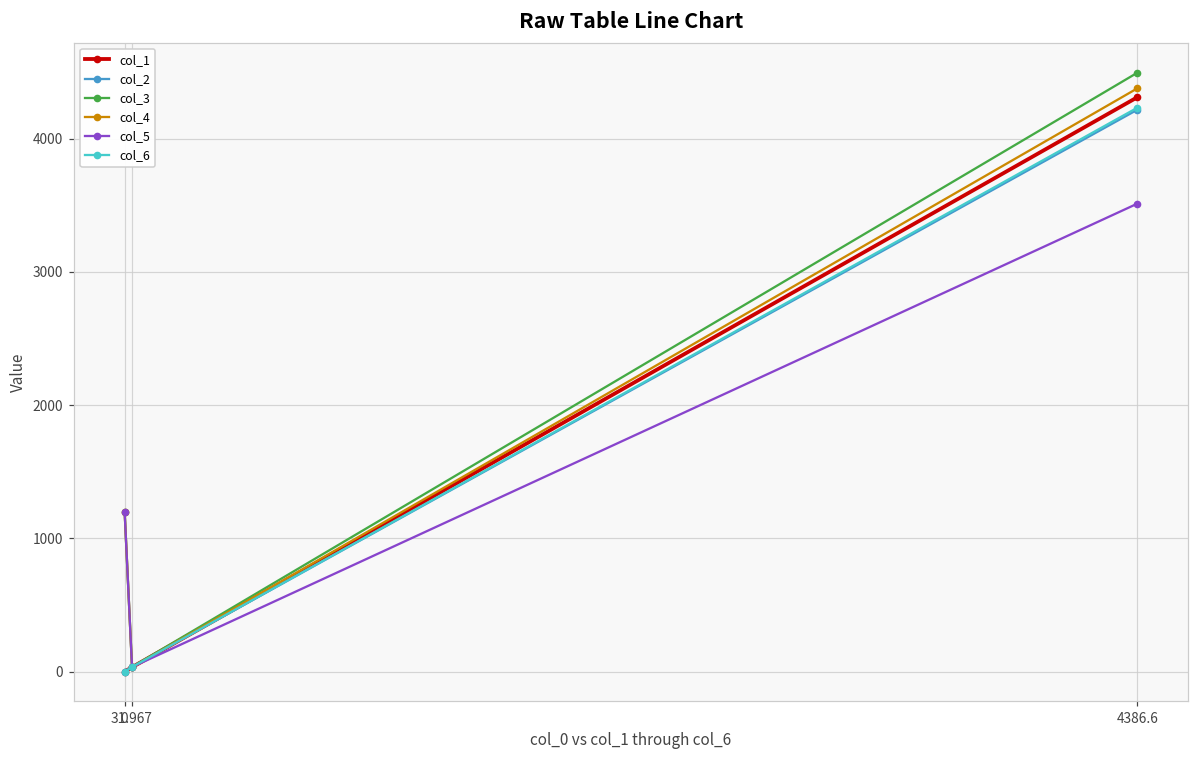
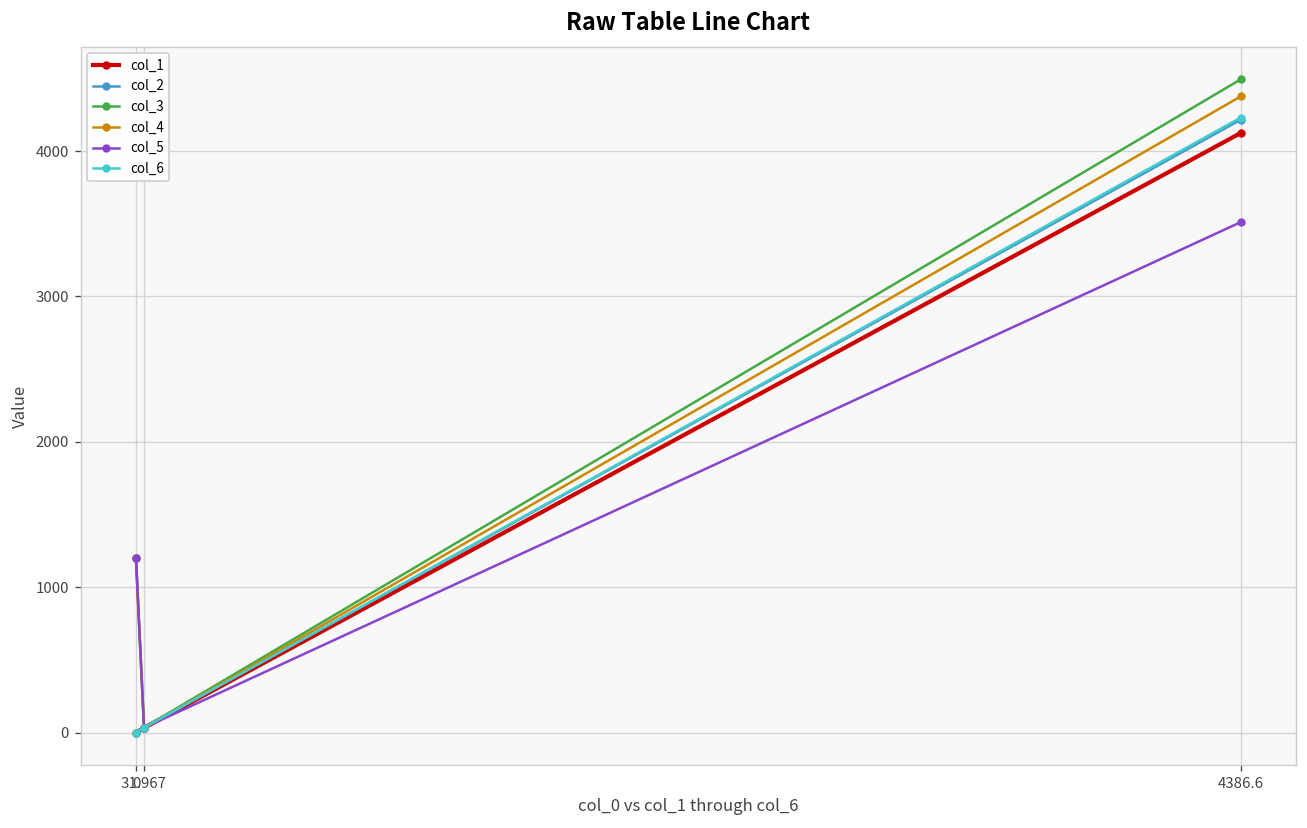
  {
    "col_1": {
-     "4386.6": 4310
+     "4386.6": 4120
    },
    "col_3": {
      "4386.6": 4490
    },
    "col_4": {
      "4386.6": 4380
    },
    "col_5": {
      "4386.6": 3510
    }
  }
